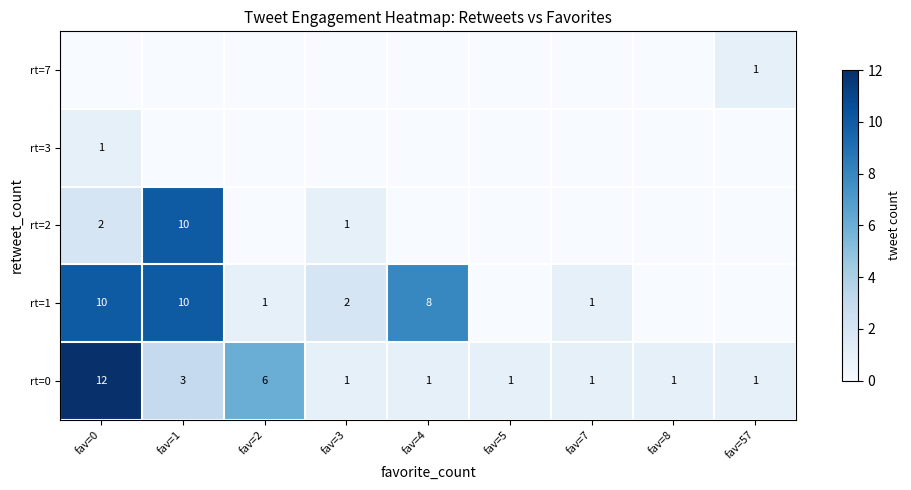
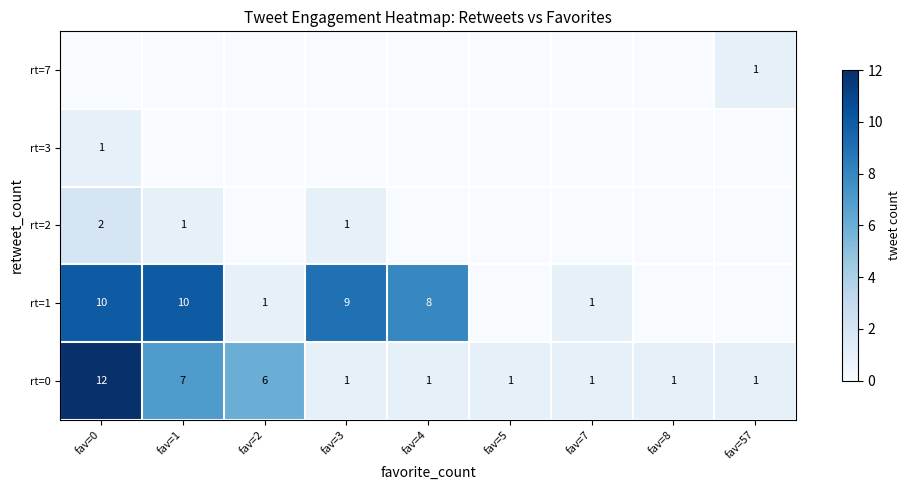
  {
    "rt=7": {
      "fav=57": 1
    },
    "rt=3": {
      "fav=0": 1
    },
    "rt=2": {
      "fav=0": 2,
-     "fav=1": 10,
+     "fav=1": 1,
      "fav=3": 1
    },
    "rt=1": {
      "fav=0": 10,
      "fav=1": 10,
      "fav=2": 1,
-     "fav=3": 2,
+     "fav=3": 9,
      "fav=4": 8,
      "fav=7": 1
    },
    "rt=0": {
      "fav=0": 12,
-     "fav=1": 3,
+     "fav=1": 7,
      "fav=2": 6,
      "fav=3": 1,
      "fav=4": 1,
      "fav=5": 1,
      "fav=7": 1,
      "fav=8": 1,
      "fav=57": 1
    }
  }
